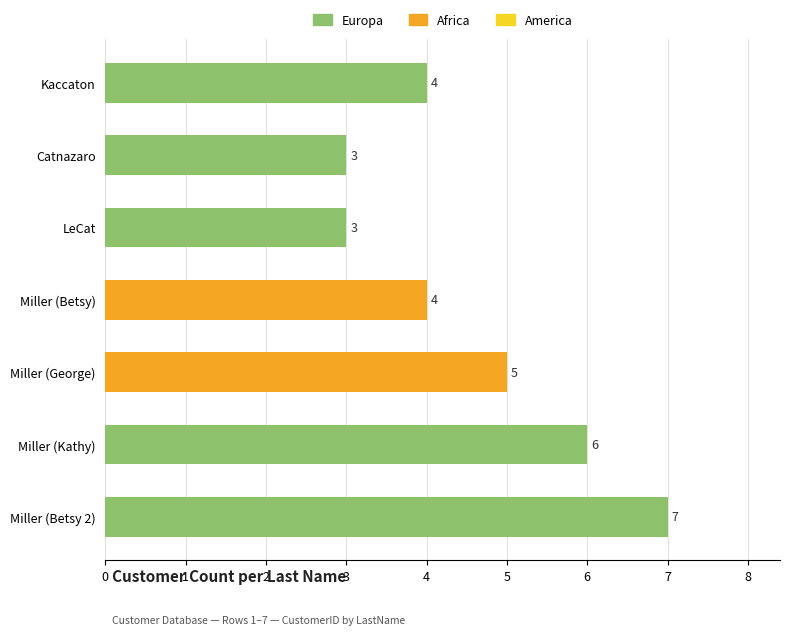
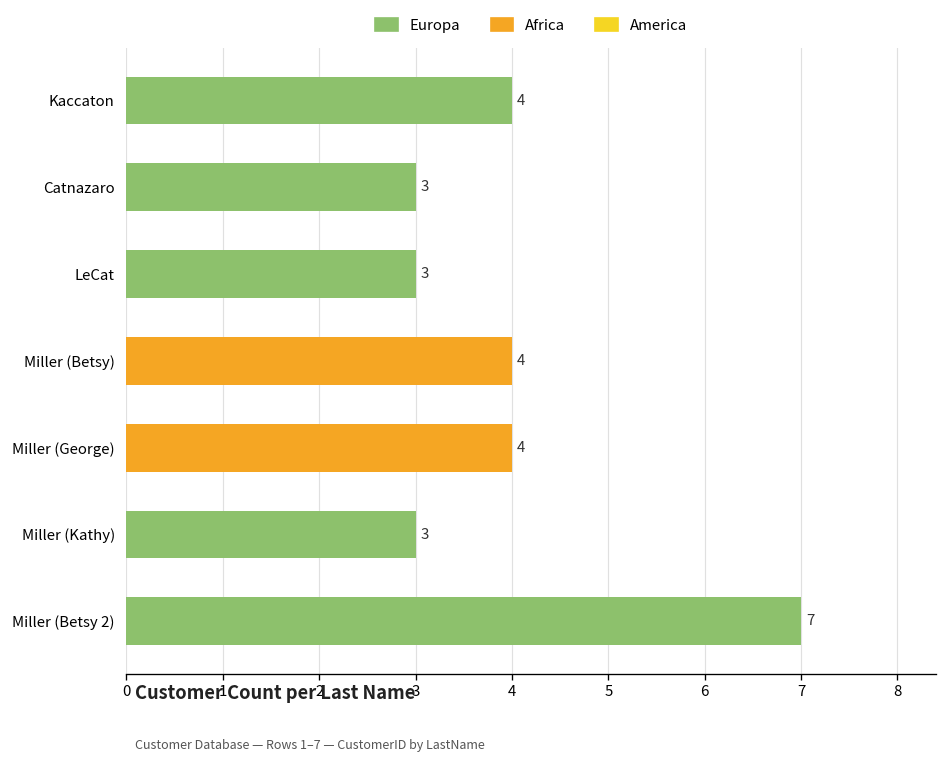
  {
    "Kaccaton": 4,
    "Catnazaro": 3,
    "LeCat": 3,
    "Miller (Betsy)": 4,
-   "Miller (George)": 5,
-   "Miller (Kathy)": 6,
+   "Miller (George)": 4,
+   "Miller (Kathy)": 3,
    "Miller (Betsy 2)": 7
  }
